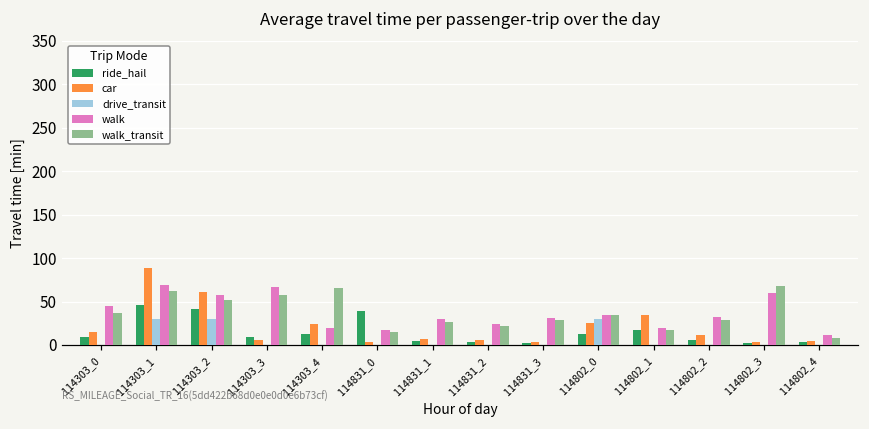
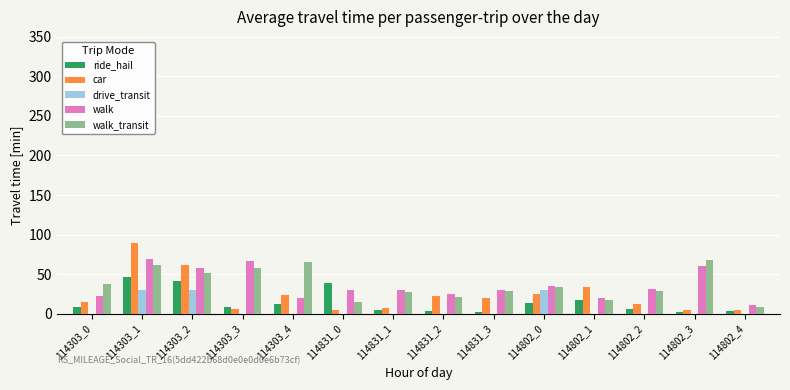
  {
    "ride_hail": {
      "114303_0": 10,
      "114303_1": 50,
      "114303_2": 40,
      "114303_3": 10,
      "114303_4": 10,
      "114831_0": 40,
      "114831_1": 0,
      "114831_2": 0,
      "114802_0": 10,
      "114802_1": 20,
      "114802_2": 10
    },
    "car": {
      "114303_0": 20,
      "114303_1": 90,
      "114303_2": 60,
      "114303_3": 10,
      "114303_4": 20,
      "114831_0": 0,
      "114831_1": 10,
-     "114831_2": 10,
-     "114831_3": 0,
+     "114831_2": 20,
+     "114831_3": 20,
      "114802_0": 30,
      "114802_1": 30,
      "114802_2": 10,
      "114802_3": 0,
      "114802_4": 10
    },
    "drive_transit": {
      "114303_0": 0,
      "114303_1": 30,
      "114303_2": 30,
      "114303_3": 0,
      "114303_4": 0,
      "114831_0": 0,
      "114831_1": 0,
      "114831_2": 0,
      "114831_3": 0,
      "114802_0": 30,
      "114802_1": 0,
      "114802_2": 0,
      "114802_3": 0,
      "114802_4": 0
    },
    "walk": {
-     "114303_0": 50,
+     "114303_0": 20,
      "114303_1": 70,
      "114303_2": 60,
      "114303_3": 70,
      "114303_4": 20,
-     "114831_0": 20,
+     "114831_0": 30,
      "114831_1": 30,
      "114831_2": 20,
      "114831_3": 30,
      "114802_0": 30,
      "114802_1": 20,
      "114802_2": 30,
      "114802_3": 60,
      "114802_4": 10
    },
    "walk_transit": {
      "114303_0": 40,
      "114303_1": 60,
      "114303_2": 50,
      "114303_3": 60,
      "114303_4": 70,
      "114831_0": 20,
      "114831_1": 30,
      "114831_2": 20,
      "114831_3": 30,
      "114802_0": 30,
      "114802_1": 20,
      "114802_2": 30,
      "114802_3": 70,
      "114802_4": 10
    }
  }
